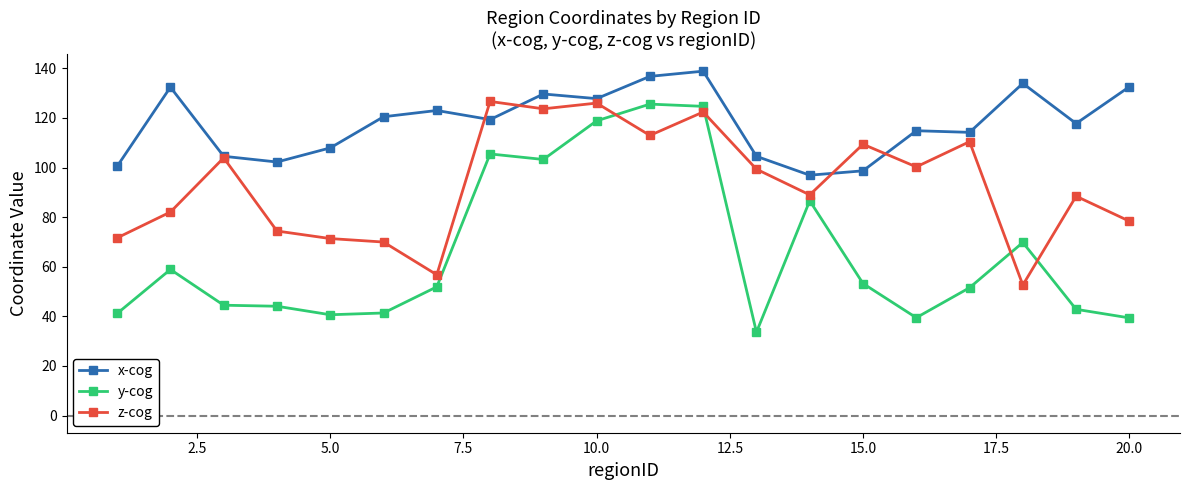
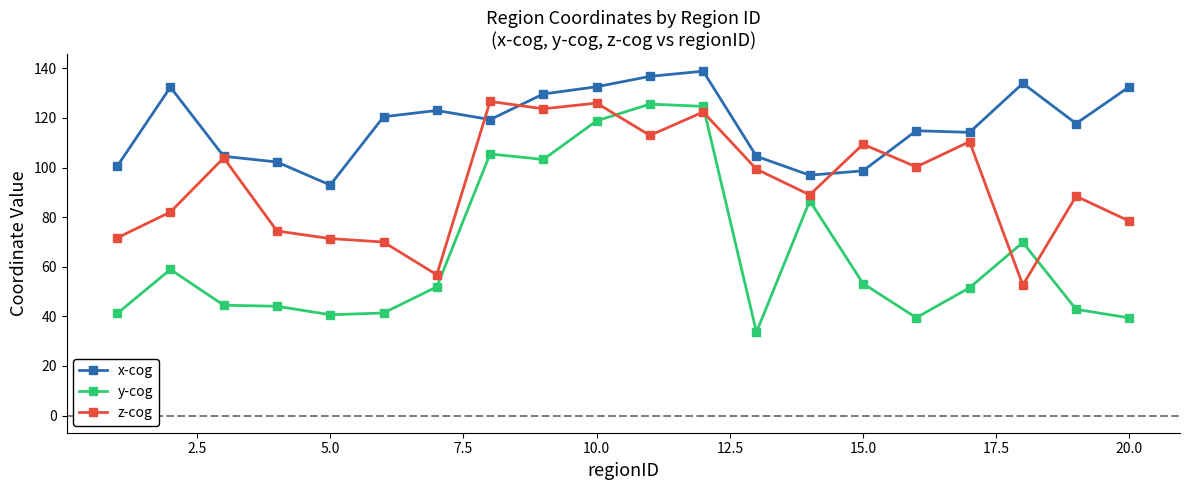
  {
    "x-cog": {
-     "5.0": 108,
-     "10.0": 128,
+     "5.0": 93,
+     "10.0": 133,
      "15.0": 99,
      "20.0": 133
    },
    "y-cog": {
      "5.0": 41,
      "10.0": 119,
      "15.0": 53,
      "20.0": 39
    },
    "z-cog": {
      "5.0": 71,
      "10.0": 126,
      "15.0": 109,
      "20.0": 78
    }
  }
